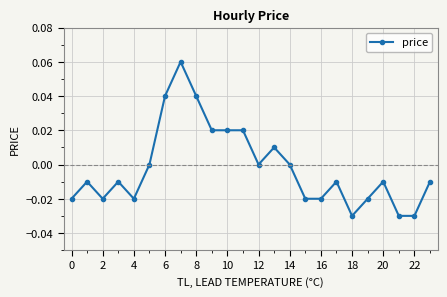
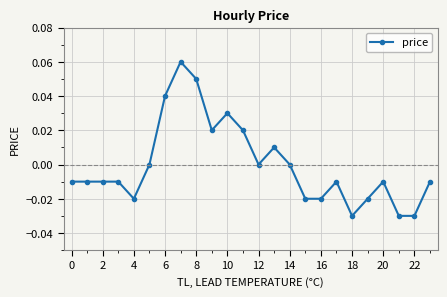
  {
-   "0": -0.02,
-   "2": -0.02,
+   "0": -0.01,
+   "2": -0.01,
    "4": -0.02,
    "6": 0.04,
-   "8": 0.04,
-   "10": 0.02,
+   "8": 0.05,
+   "10": 0.03,
    "12": 0.00,
    "14": 0.00,
    "16": -0.02,
    "18": -0.03,
    "20": -0.01,
    "22": -0.03
  }
